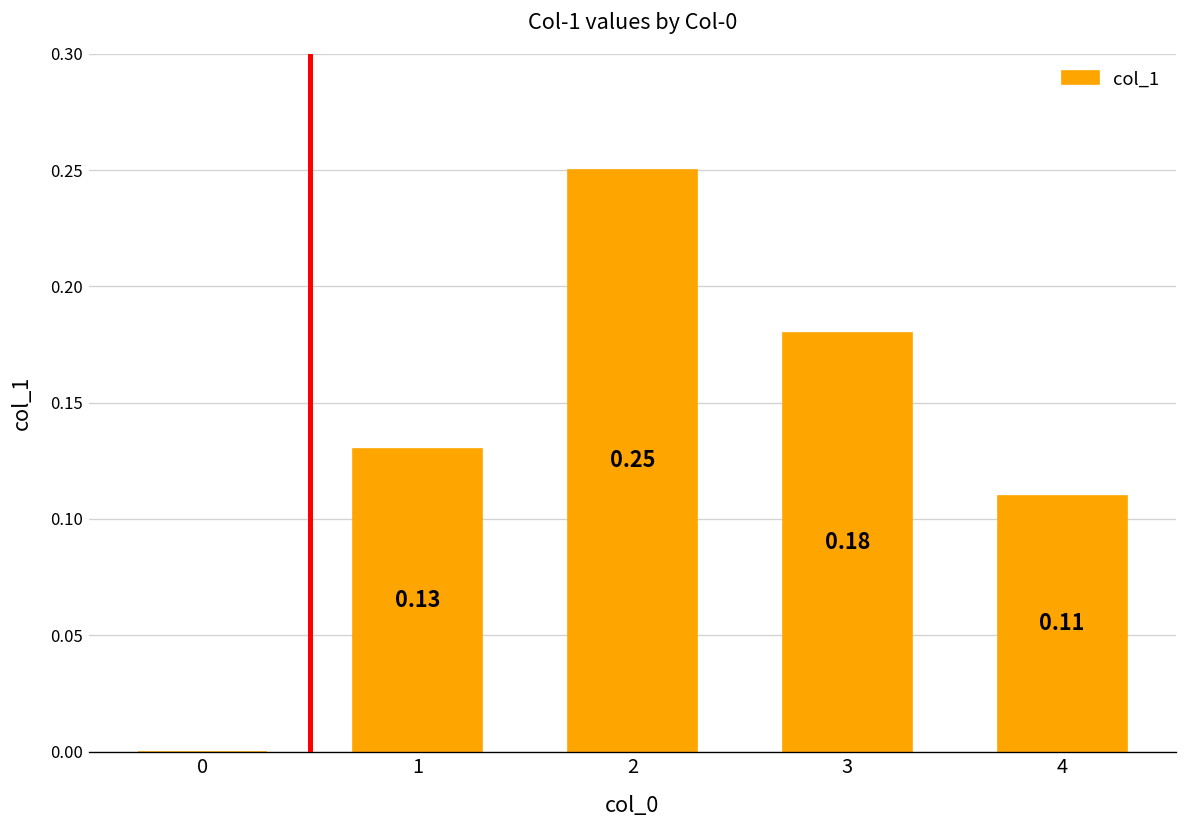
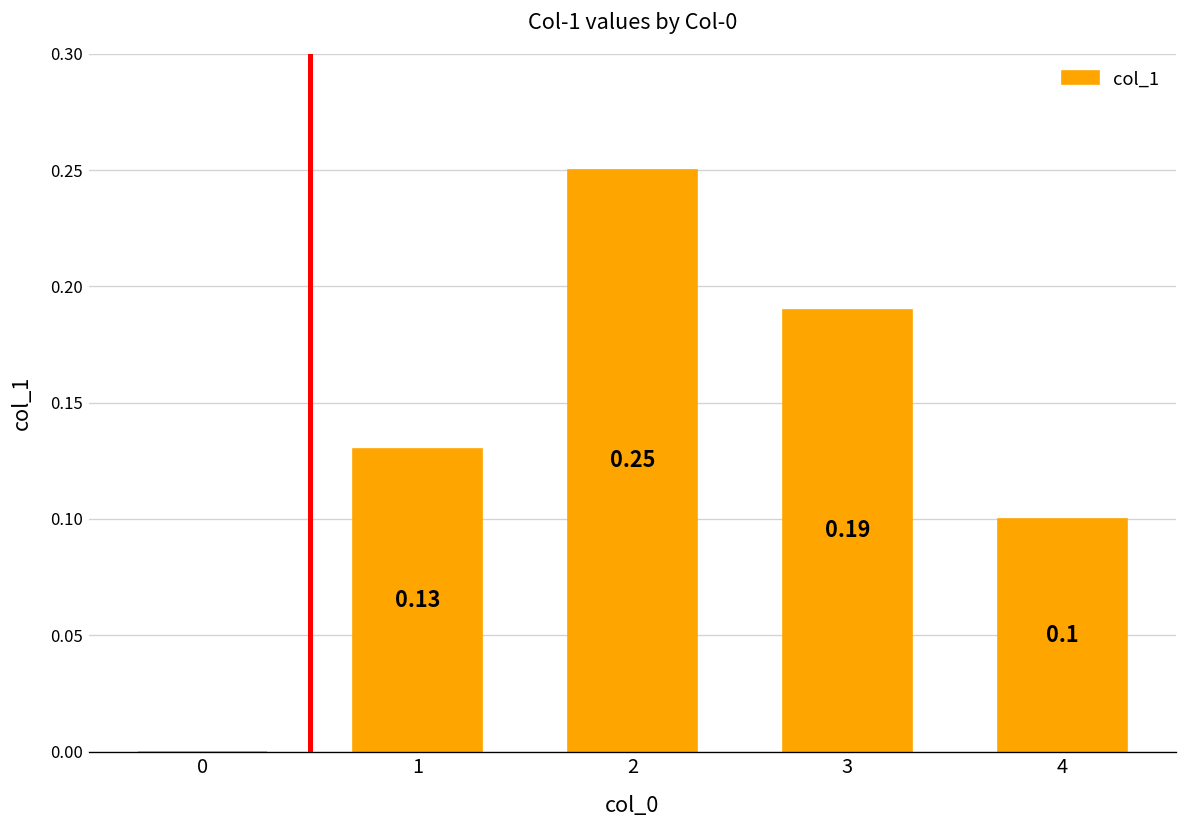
  {
    "1": 0.13,
    "2": 0.25,
-   "3": 0.18,
-   "4": 0.11
+   "3": 0.19,
+   "4": 0.1
  }
